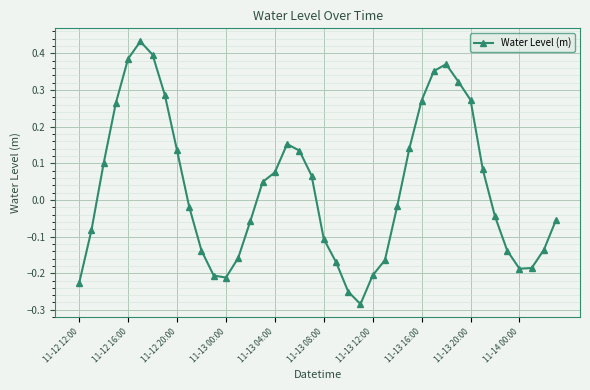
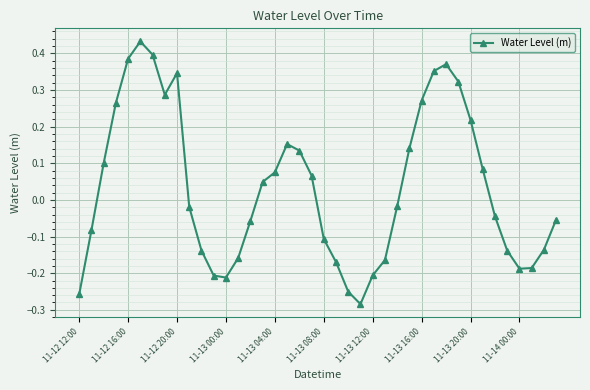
  {
-   "11-12 12:00": -0.23,
+   "11-12 12:00": -0.26,
    "11-12 16:00": 0.39,
-   "11-12 20:00": 0.14,
+   "11-12 20:00": 0.35,
    "11-13 00:00": -0.21,
    "11-13 04:00": 0.08,
    "11-13 08:00": -0.11,
    "11-13 12:00": -0.21,
    "11-13 16:00": 0.27,
-   "11-13 20:00": 0.27,
+   "11-13 20:00": 0.22,
    "11-14 00:00": -0.19
  }
